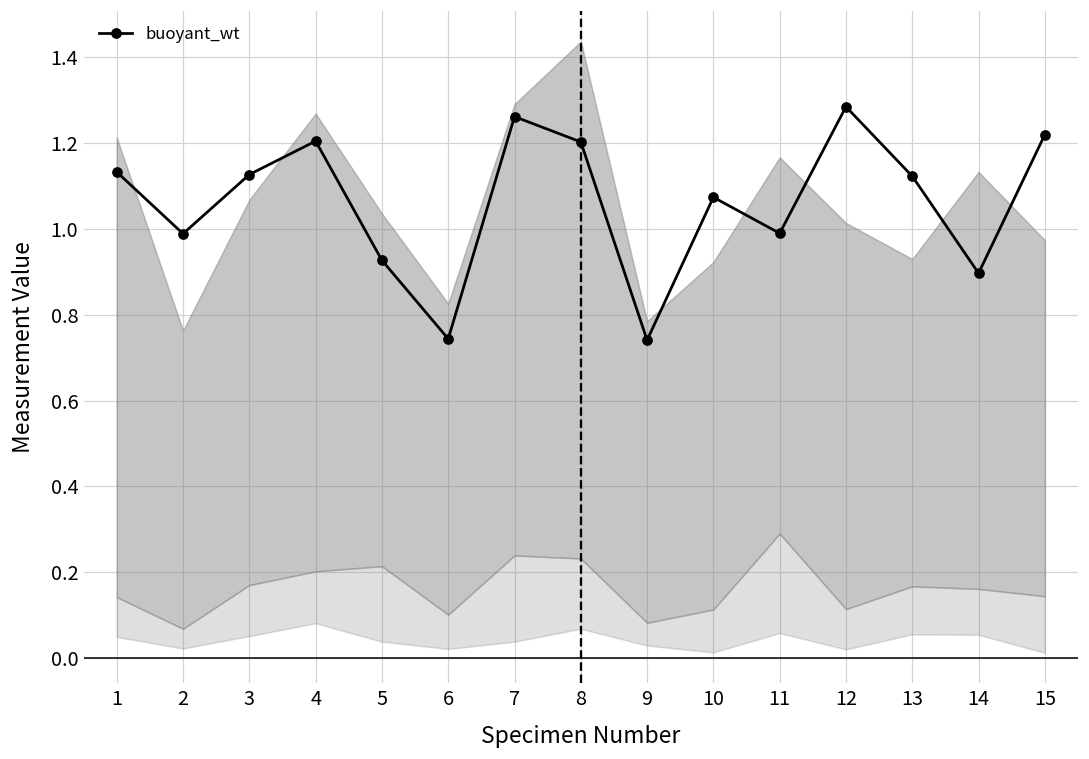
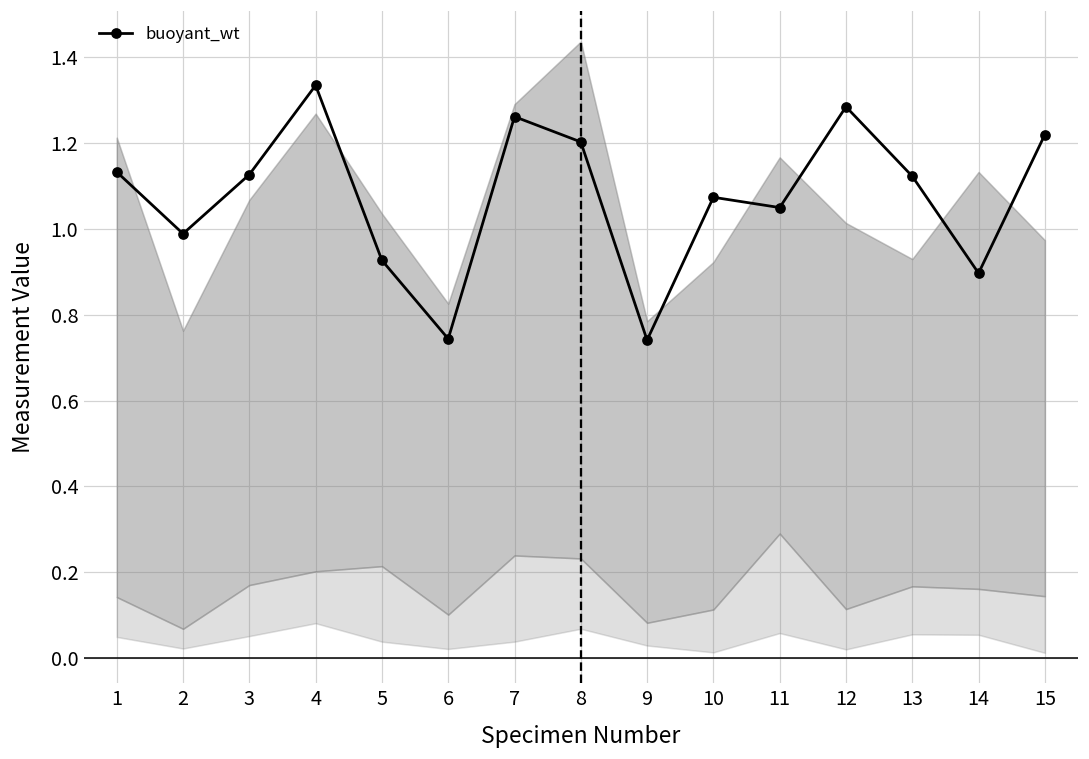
  {
    "buoyant_wt": {
      "1": 1.13,
      "2": 0.99,
      "3": 1.13,
-     "4": 1.21,
+     "4": 1.34,
      "5": 0.93,
      "6": 0.74,
      "7": 1.26,
      "8": 1.20,
      "9": 0.74,
      "10": 1.07,
-     "11": 0.99,
+     "11": 1.05,
      "12": 1.29,
      "13": 1.12,
      "14": 0.90,
      "15": 1.22
    }
  }
